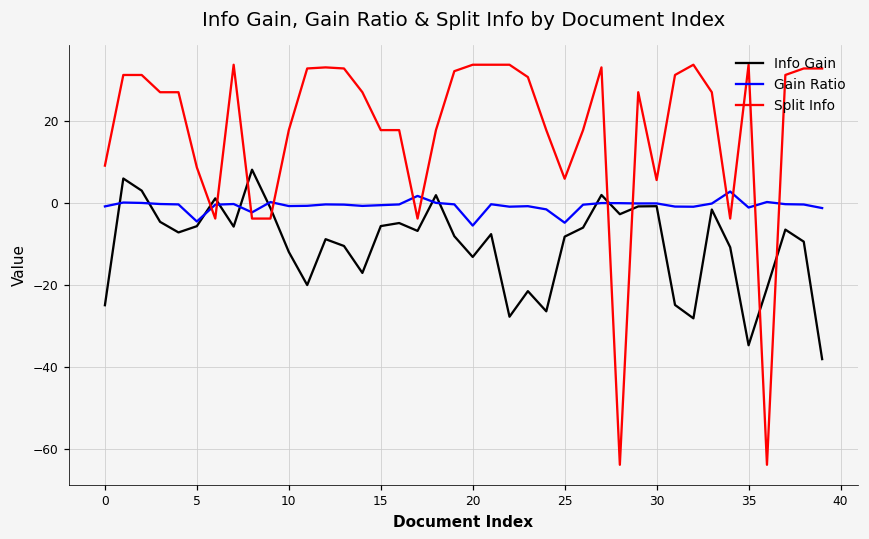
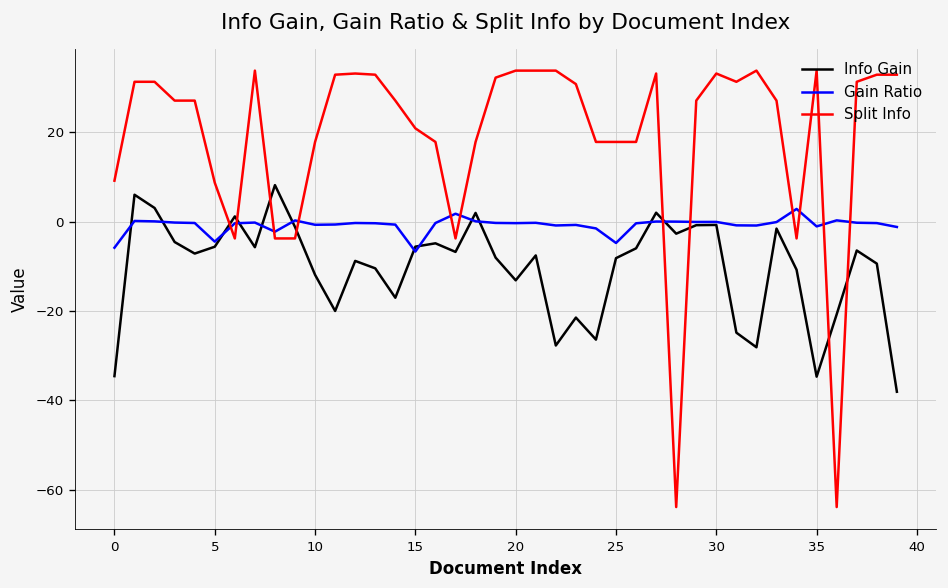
  {
    "Info Gain": {
-     "0": -25,
+     "0": -35,
      "5": -6,
      "10": -12,
      "15": -6,
      "20": -13,
      "25": -8,
      "35": -35
    },
    "Gain Ratio": {
-     "0": -1,
+     "0": -6,
      "5": -4,
      "10": -1,
-     "15": 0,
-     "20": -5,
+     "15": -7,
+     "20": 0,
      "25": -5,
      "35": -1
    },
    "Split Info": {
      "0": 9,
      "5": 9,
      "10": 18,
-     "15": 18,
+     "15": 21,
      "20": 34,
-     "25": 6,
-     "30": 6,
+     "25": 18,
+     "30": 33,
      "35": 34
    }
  }
